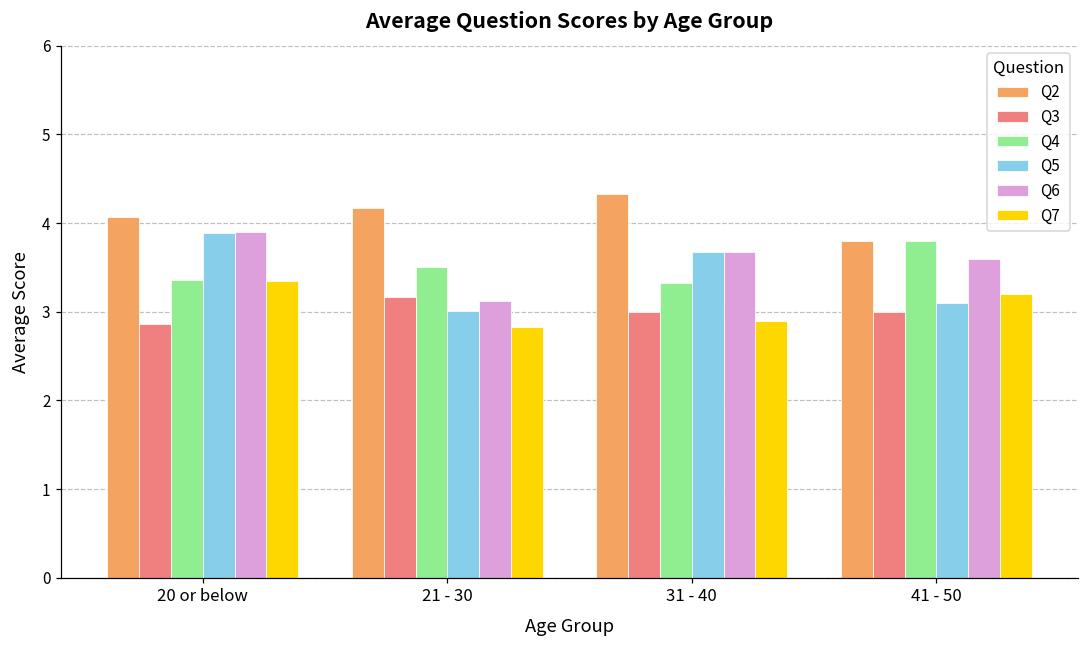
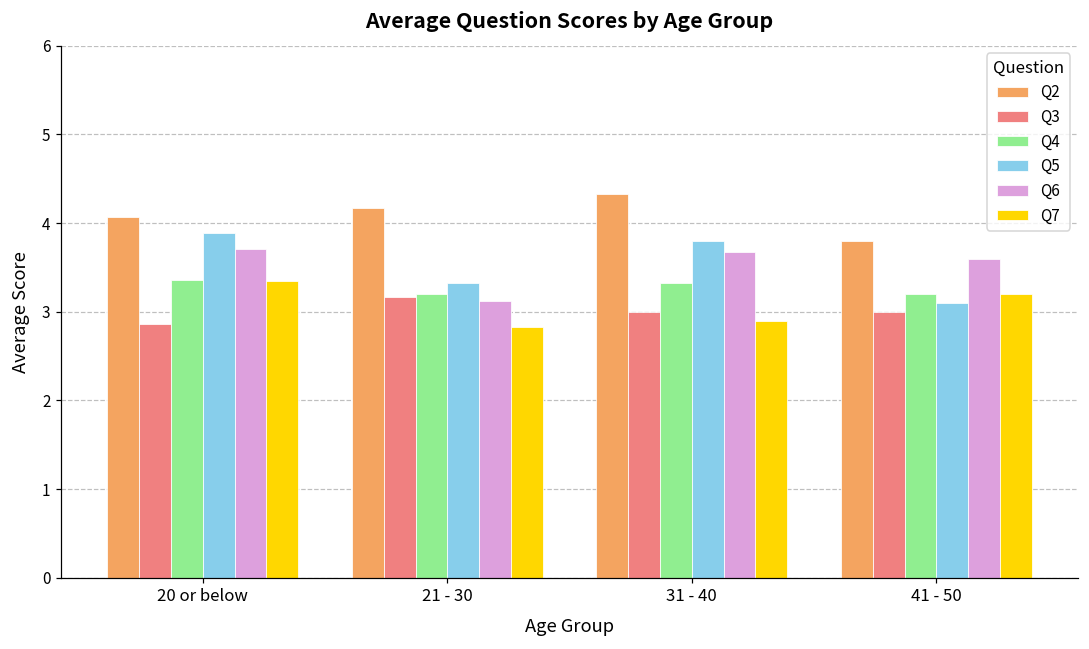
  {
    "Q4": {
      "20 or below": 3.4,
-     "21 - 30": 3.5,
+     "21 - 30": 3.2,
      "31 - 40": 3.3,
-     "41 - 50": 3.8
+     "41 - 50": 3.2
    },
    "Q5": {
      "20 or below": 3.9,
-     "21 - 30": 3.0,
-     "31 - 40": 3.7,
+     "21 - 30": 3.3,
+     "31 - 40": 3.8,
      "41 - 50": 3.1
    },
    "Q6": {
-     "20 or below": 3.9,
+     "20 or below": 3.7,
      "21 - 30": 3.1,
      "31 - 40": 3.7,
      "41 - 50": 3.6
    },
    "Q7": {
      "20 or below": 3.4,
      "21 - 30": 2.8,
      "31 - 40": 2.9,
      "41 - 50": 3.2
    }
  }
